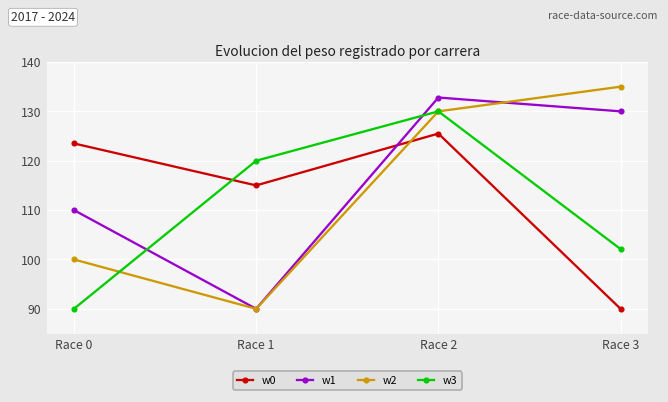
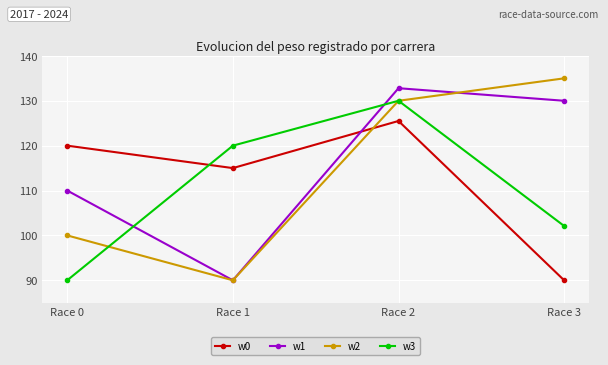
  {
    "w0": {
-     "Race 0": 124,
+     "Race 0": 120,
      "Race 1": 115,
      "Race 2": 126,
      "Race 3": 90
    },
    "w1": {
      "Race 0": 110,
      "Race 2": 133,
      "Race 3": 130
    },
    "w2": {
      "Race 0": 100,
      "Race 3": 135
    },
    "w3": {
      "Race 0": 90,
      "Race 1": 120,
      "Race 3": 102
    }
  }
